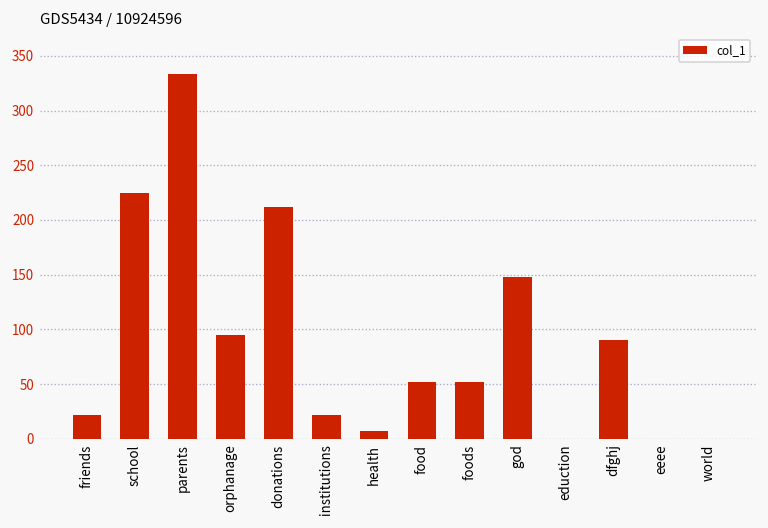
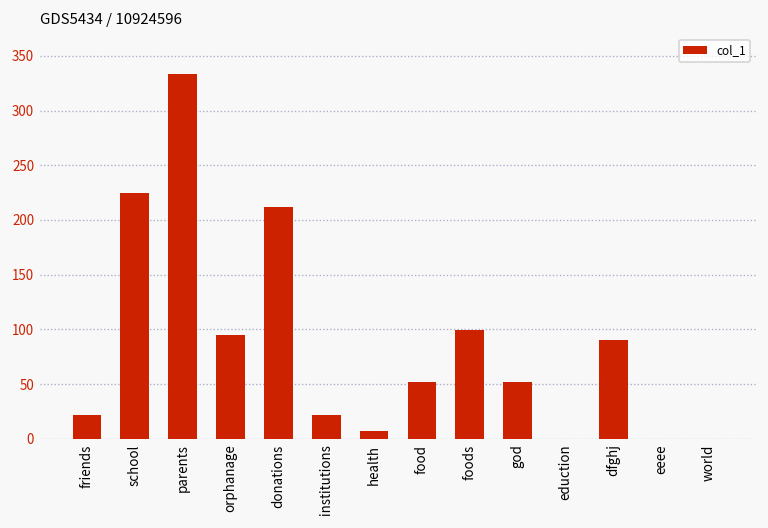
  {
    "friends": 20,
    "school": 230,
    "parents": 330,
    "orphanage": 100,
    "donations": 210,
    "institutions": 20,
    "health": 10,
    "food": 50,
-   "foods": 50,
-   "god": 150,
+   "foods": 100,
+   "god": 50,
    "eduction": 0,
    "dfghj": 90,
    "eeee": 0,
    "world": 0
  }
